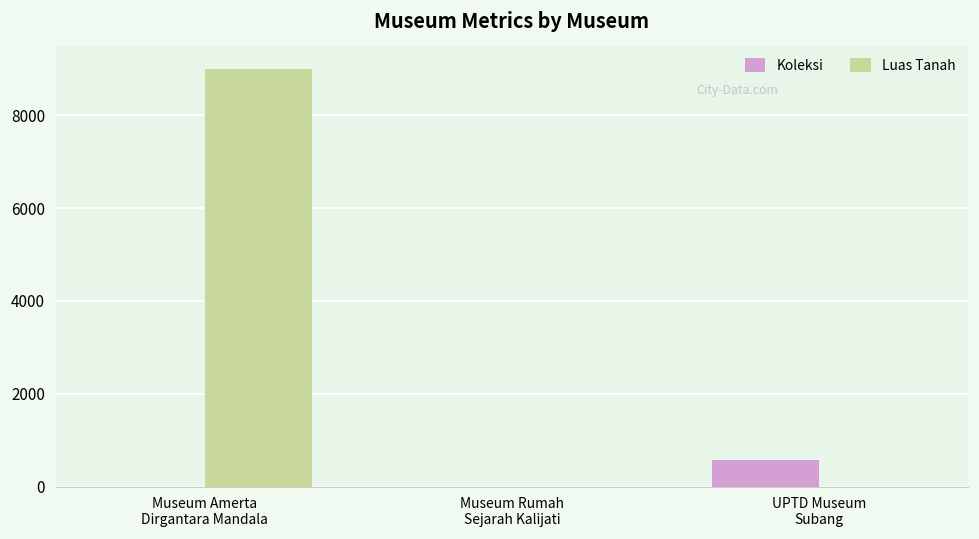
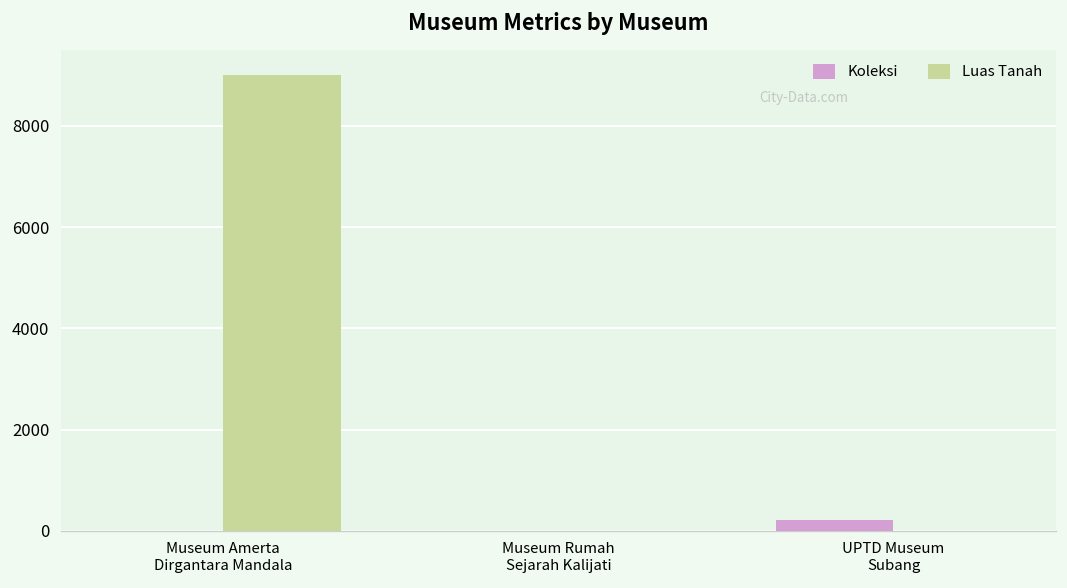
  {
    "Koleksi": {
      "Museum Amerta Dirgantara Mandala": 0,
      "Museum Rumah Sejarah Kalijati": 0,
-     "UPTD Museum Subang": 600
+     "UPTD Museum Subang": 200
    },
    "Luas Tanah": {
      "Museum Amerta Dirgantara Mandala": 9000,
      "Museum Rumah Sejarah Kalijati": 0,
      "UPTD Museum Subang": 0
    }
  }
